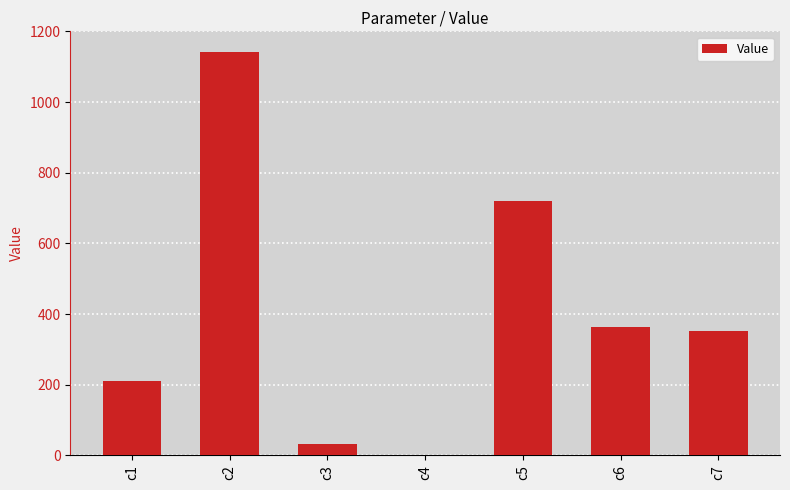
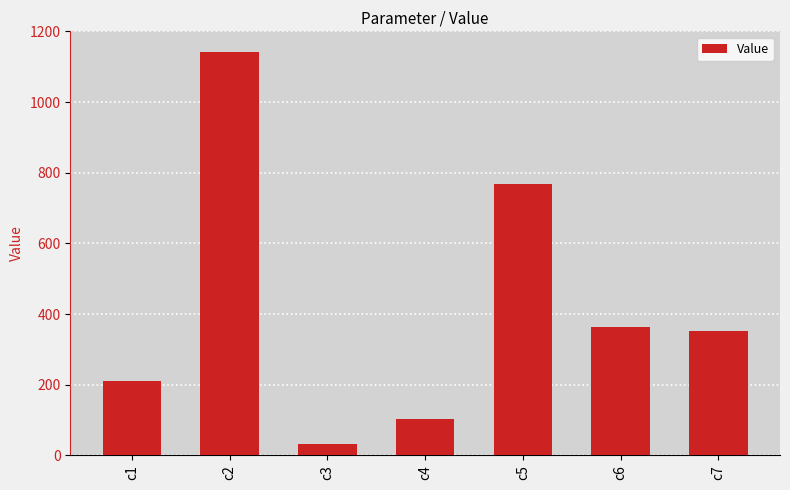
  {
    "c1": 210,
    "c2": 1140,
    "c3": 30,
-   "c4": 0,
-   "c5": 720,
+   "c4": 100,
+   "c5": 770,
    "c6": 360,
    "c7": 350
  }
